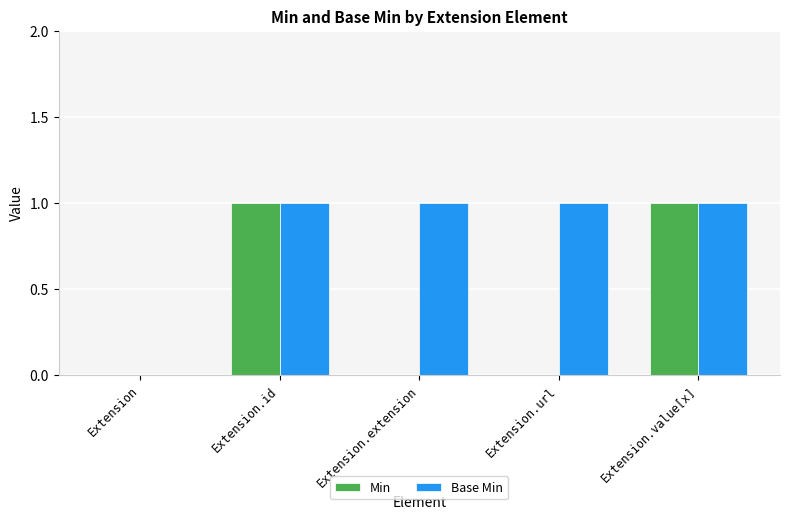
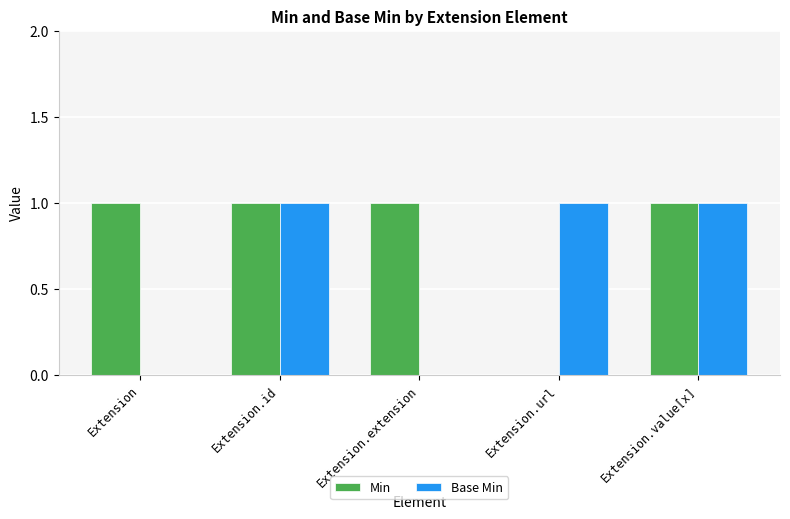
  {
    "Min": {
-     "Extension": 0,
+     "Extension": 1,
      "Extension.id": 1,
-     "Extension.extension": 0,
+     "Extension.extension": 1,
      "Extension.url": 0,
      "Extension.value[x]": 1
    },
    "Base Min": {
      "Extension": 0,
      "Extension.id": 1,
-     "Extension.extension": 1,
+     "Extension.extension": 0,
      "Extension.url": 1,
      "Extension.value[x]": 1
    }
  }
